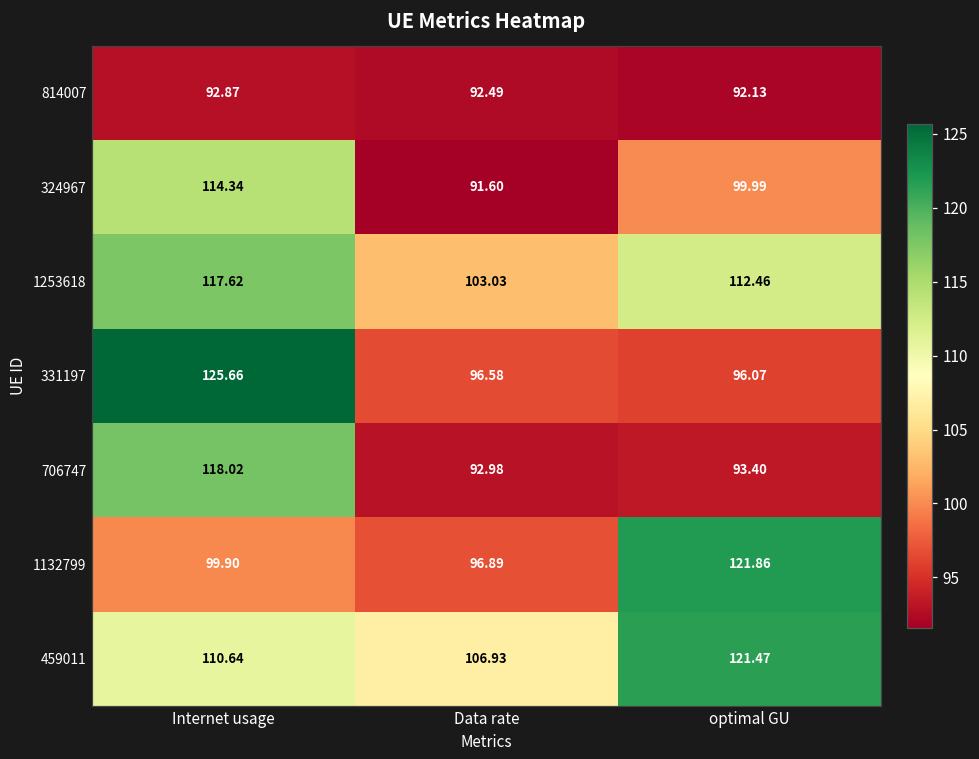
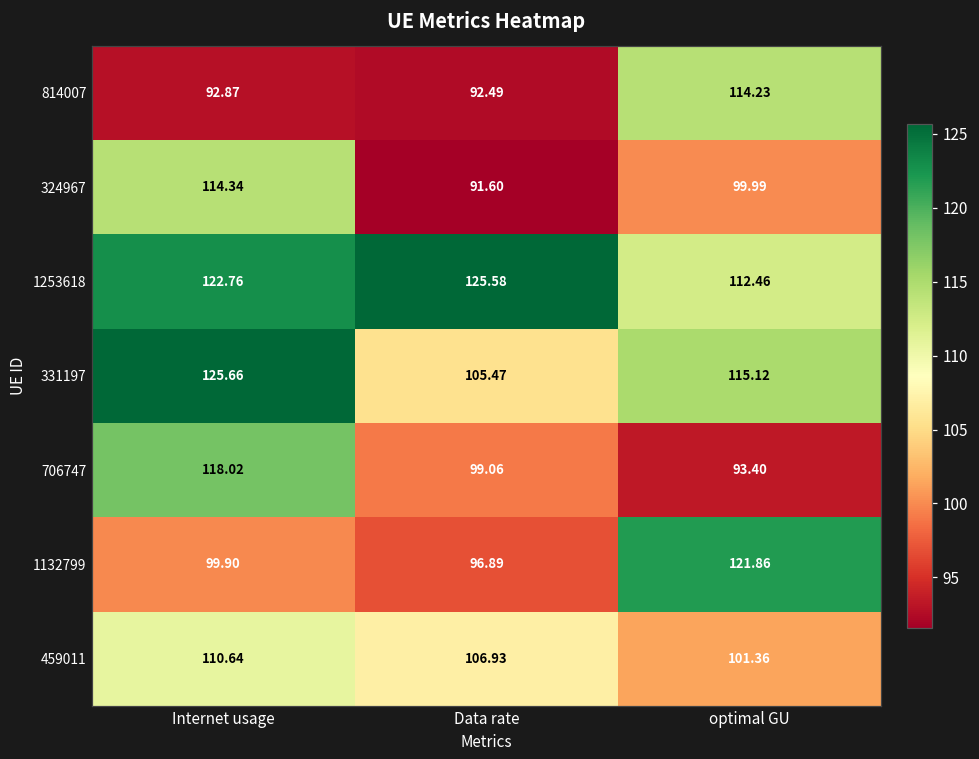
  {
    "814007": {
      "Internet usage": 92.87,
      "Data rate": 92.49,
-     "optimal GU": 92.13
+     "optimal GU": 114.23
    },
    "324967": {
      "Internet usage": 114.34,
      "Data rate": 91.60,
      "optimal GU": 99.99
    },
    "1253618": {
-     "Internet usage": 117.62,
-     "Data rate": 103.03,
+     "Internet usage": 122.76,
+     "Data rate": 125.58,
      "optimal GU": 112.46
    },
    "331197": {
      "Internet usage": 125.66,
-     "Data rate": 96.58,
-     "optimal GU": 96.07
+     "Data rate": 105.47,
+     "optimal GU": 115.12
    },
    "706747": {
      "Internet usage": 118.02,
-     "Data rate": 92.98,
+     "Data rate": 99.06,
      "optimal GU": 93.40
    },
    "1132799": {
      "Internet usage": 99.90,
      "Data rate": 96.89,
      "optimal GU": 121.86
    },
    "459011": {
      "Internet usage": 110.64,
      "Data rate": 106.93,
-     "optimal GU": 121.47
+     "optimal GU": 101.36
    }
  }
